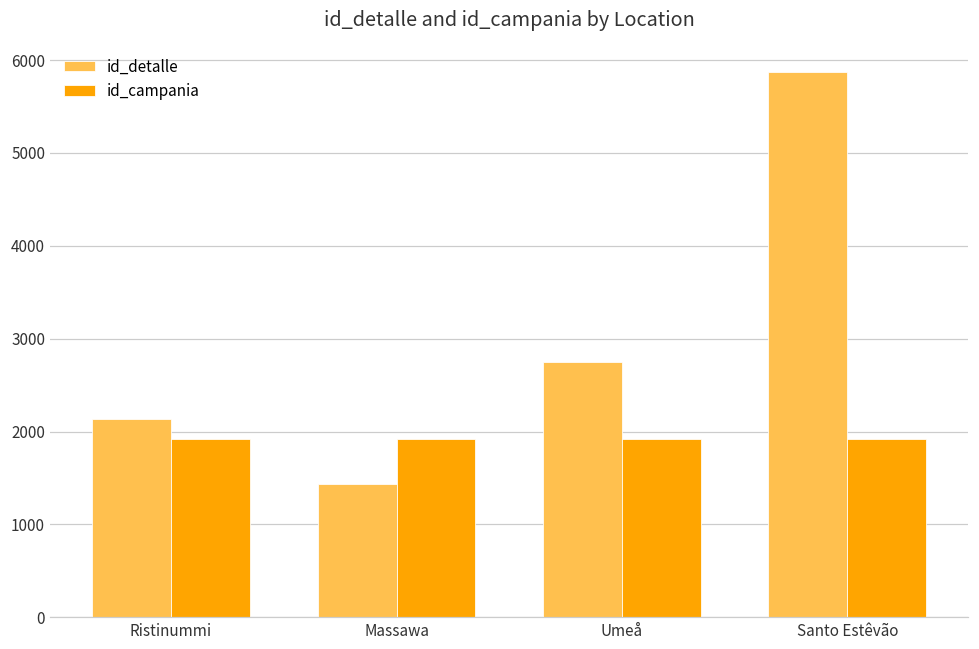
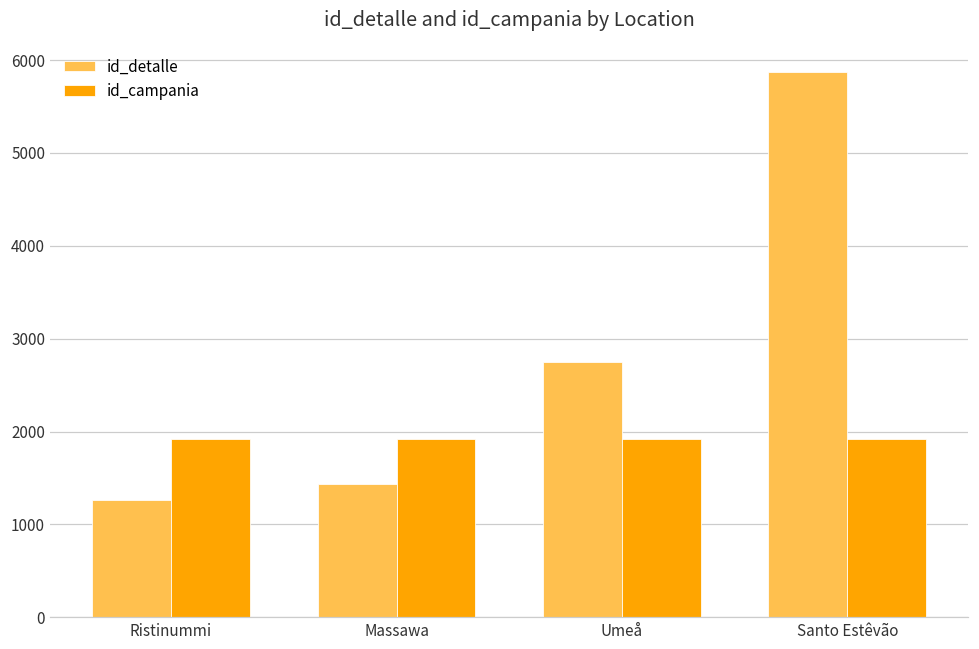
  {
    "id_detalle": {
-     "Ristinummi": 2100,
+     "Ristinummi": 1300,
      "Massawa": 1400,
      "Umeå": 2700,
      "Santo Estêvão": 5900
    },
    "id_campania": {
      "Ristinummi": 1900,
      "Massawa": 1900,
      "Umeå": 1900,
      "Santo Estêvão": 1900
    }
  }
